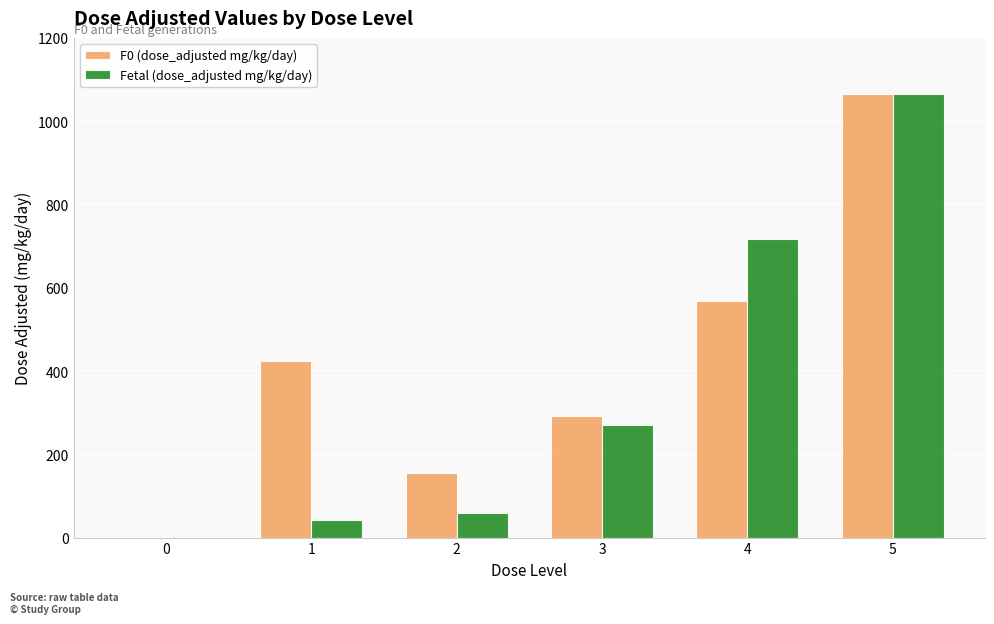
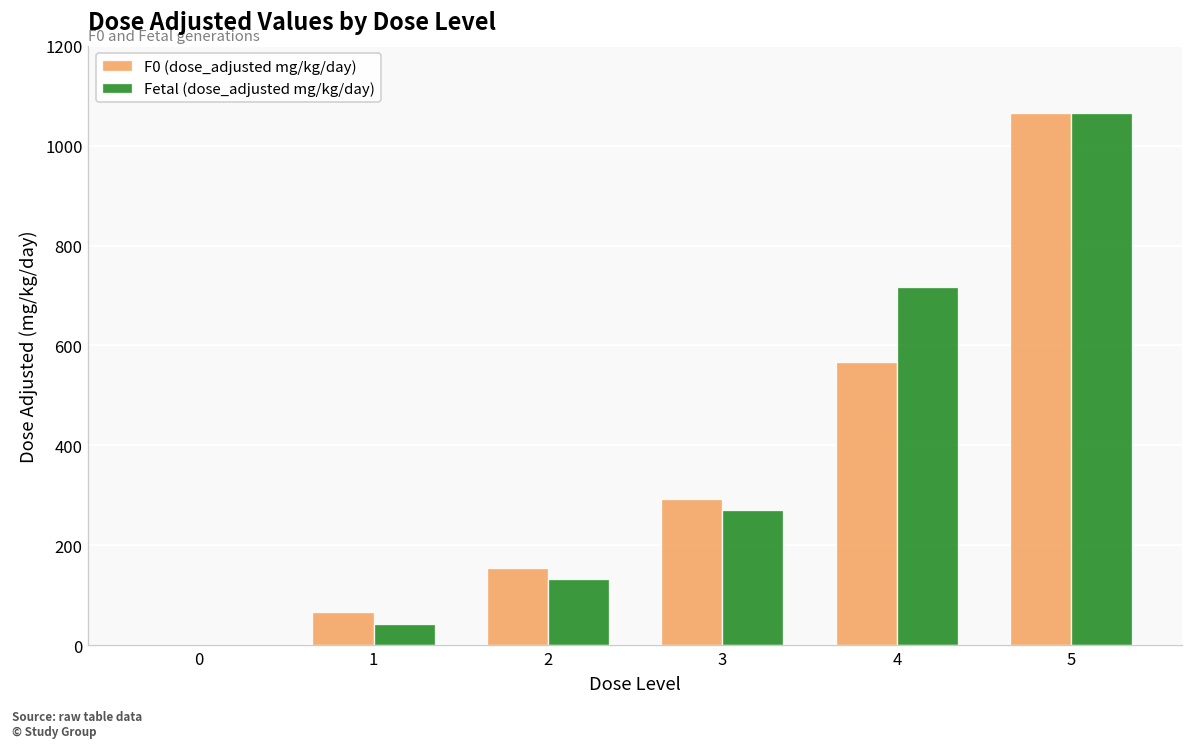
  {
    "F0 (dose_adjusted mg/kg/day)": {
      "0": 0,
-     "1": 420,
+     "1": 70,
      "2": 150,
      "3": 290,
      "4": 570,
      "5": 1060
    },
    "Fetal (dose_adjusted mg/kg/day)": {
      "0": 0,
      "1": 40,
-     "2": 60,
+     "2": 130,
      "3": 270,
      "4": 720,
      "5": 1060
    }
  }
